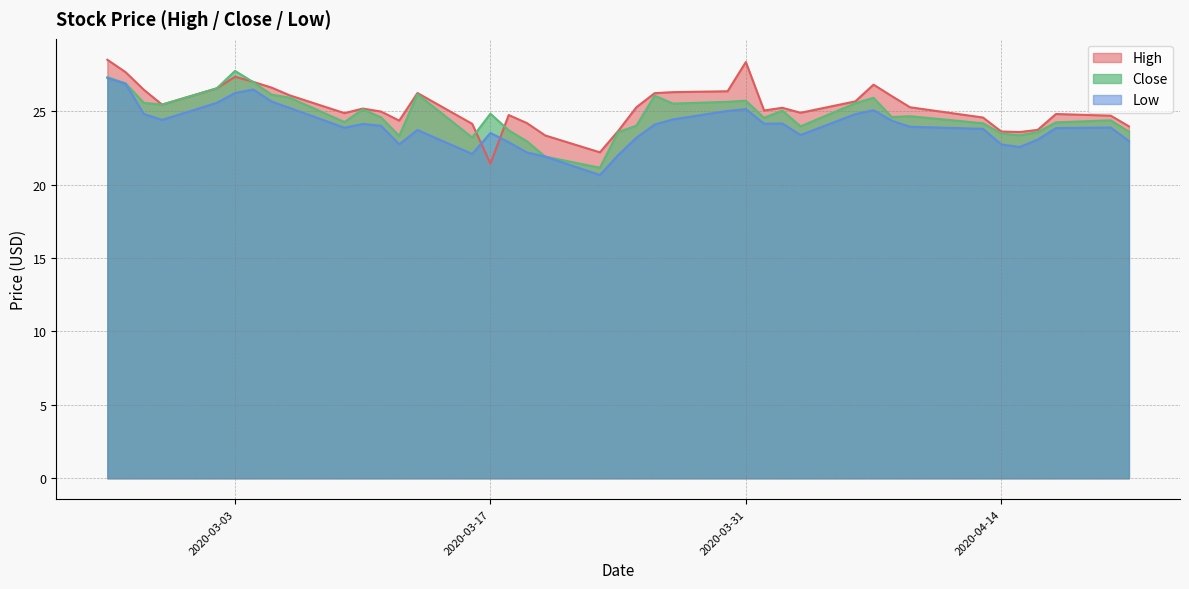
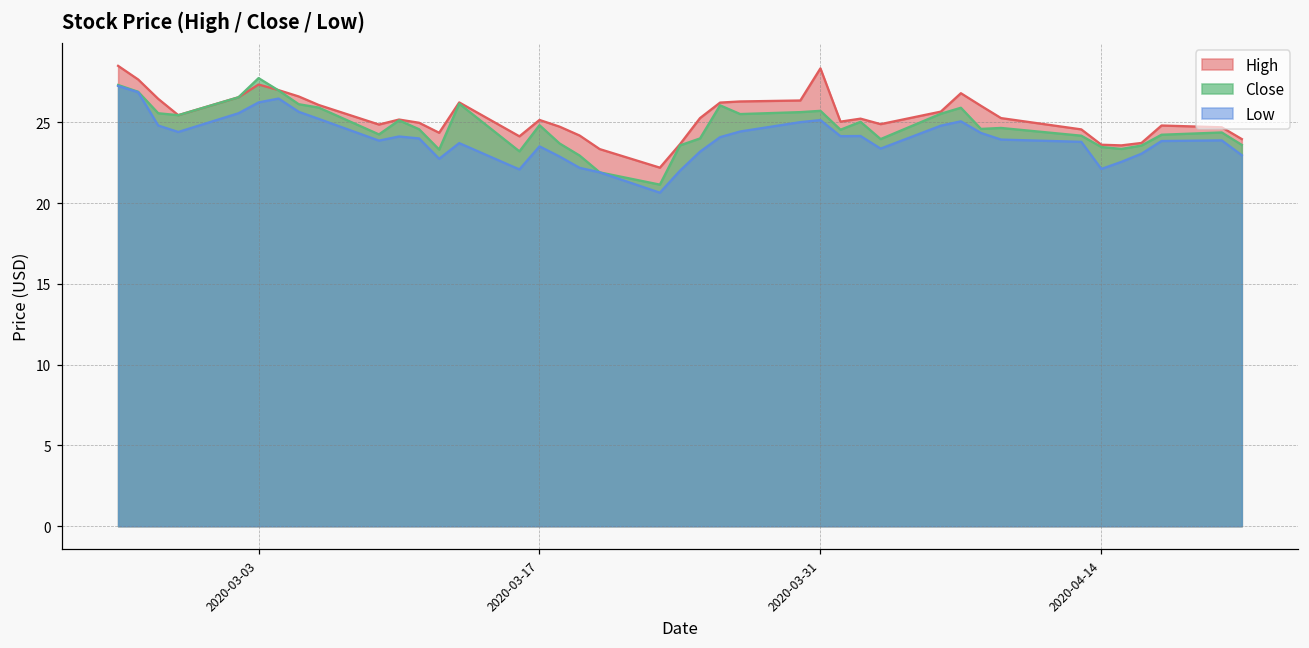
  {
    "High": {
      "2020-03-03": 27.4,
-     "2020-03-17": 21.4,
+     "2020-03-17": 25.2,
      "2020-03-31": 28.3
    },
    "Close": {
      "2020-03-03": 27.7,
      "2020-03-17": 24.8,
      "2020-03-31": 25.7
    },
    "Low": {
      "2020-03-03": 26.2,
      "2020-03-17": 23.5,
      "2020-03-31": 25.1,
-     "2020-04-14": 22.7
+     "2020-04-14": 22.1
    }
  }
